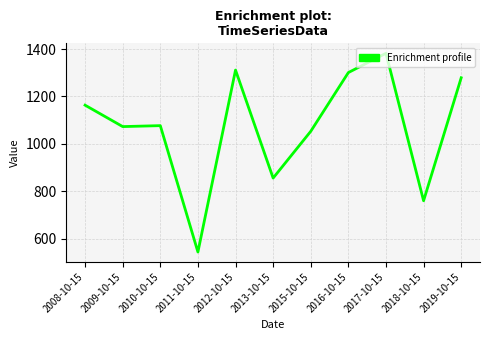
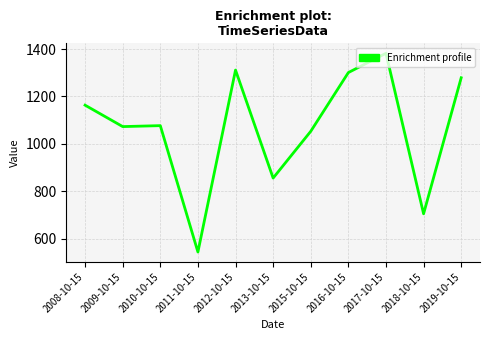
  {
    "2008-10-15": 1160,
    "2009-10-15": 1070,
    "2010-10-15": 1080,
    "2011-10-15": 540,
    "2012-10-15": 1310,
    "2013-10-15": 860,
    "2015-10-15": 1050,
    "2016-10-15": 1300,
-   "2018-10-15": 760,
+   "2018-10-15": 710,
    "2019-10-15": 1280
  }
